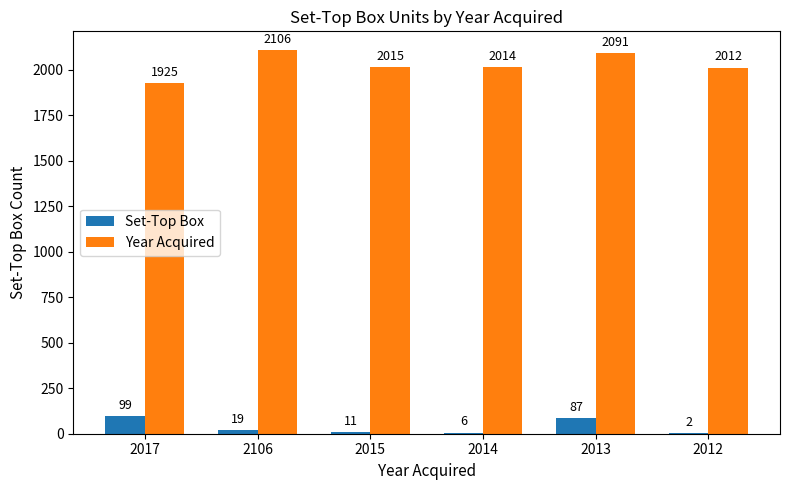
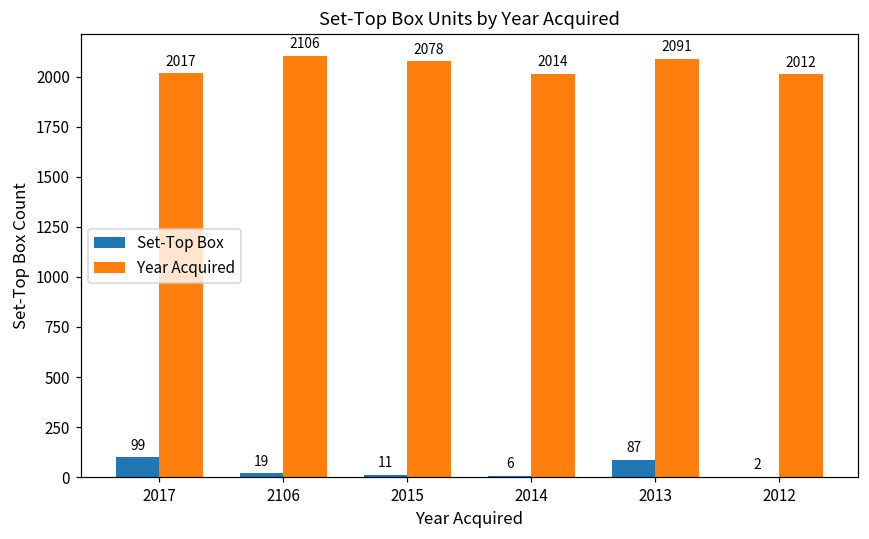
  {
    "Set-Top Box": {
      "2017": 99,
      "2106": 19,
      "2015": 11,
      "2014": 6,
      "2013": 87,
      "2012": 2
    },
    "Year Acquired": {
-     "2017": 1925,
+     "2017": 2017,
      "2106": 2106,
-     "2015": 2015,
+     "2015": 2078,
      "2014": 2014,
      "2013": 2091,
      "2012": 2012
    }
  }
